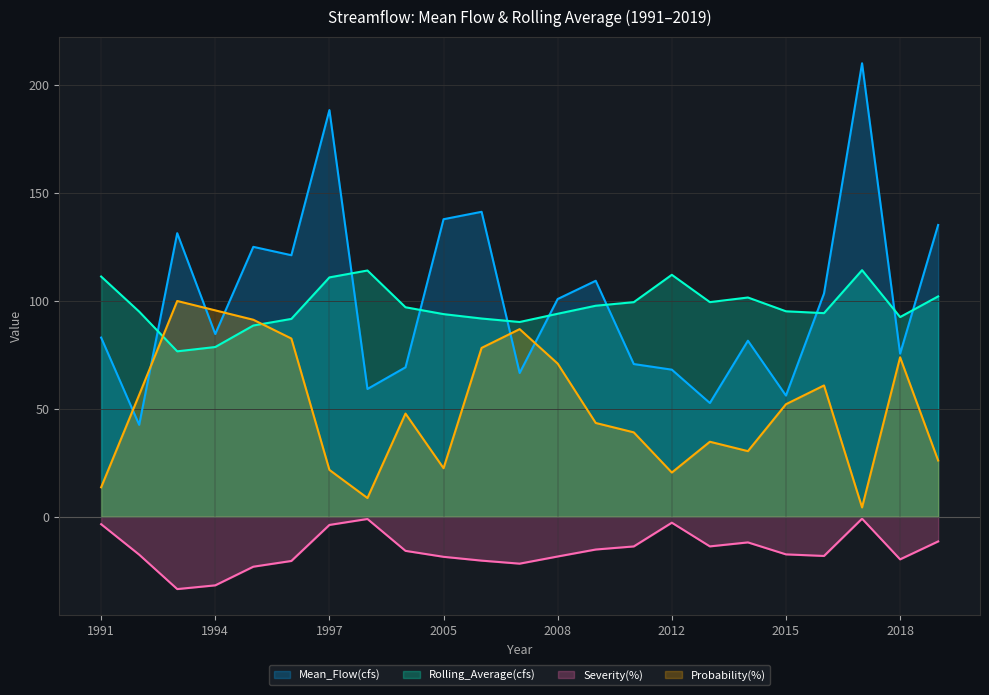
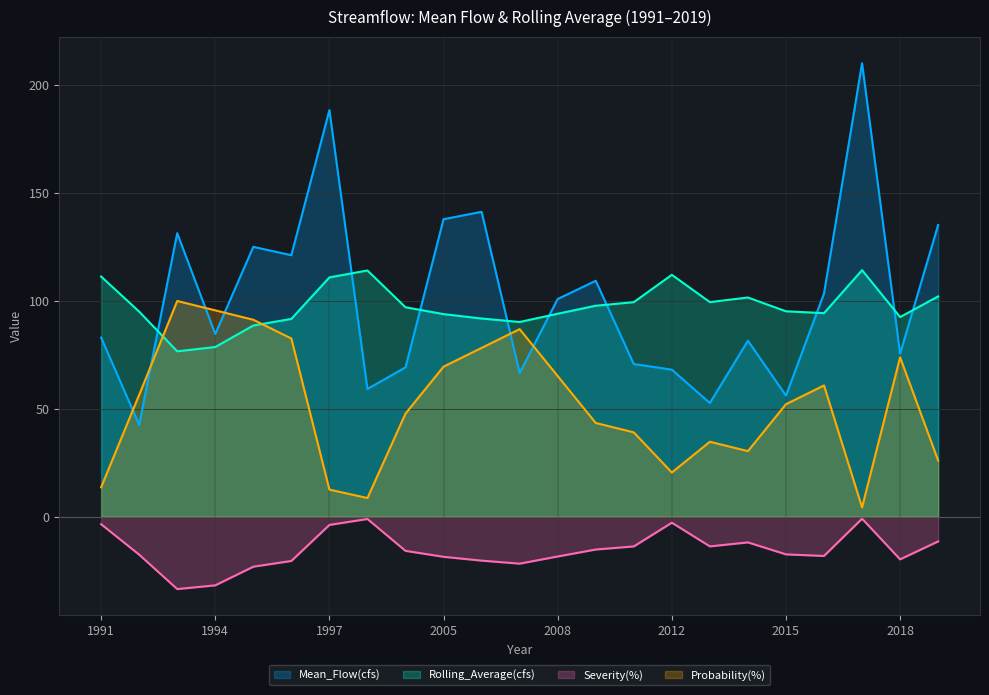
  {
    "Probability(%)": {
      "1991": 14,
      "1994": 96,
-     "1997": 22,
-     "2005": 23,
-     "2008": 71,
+     "1997": 13,
+     "2005": 70,
+     "2008": 65,
      "2012": 21,
      "2015": 52,
      "2018": 74
    }
  }
